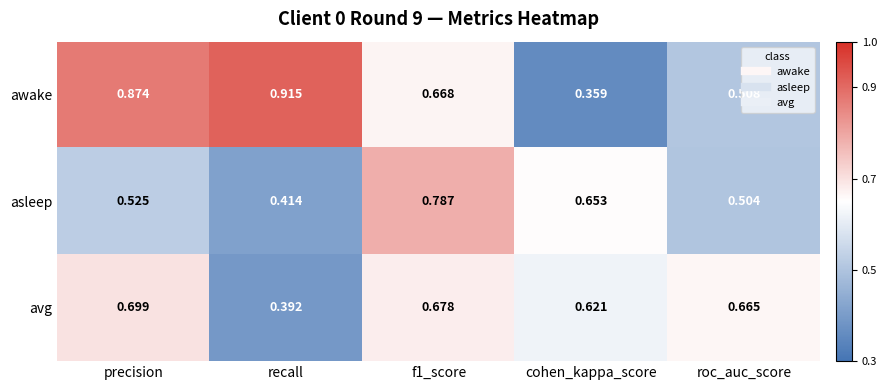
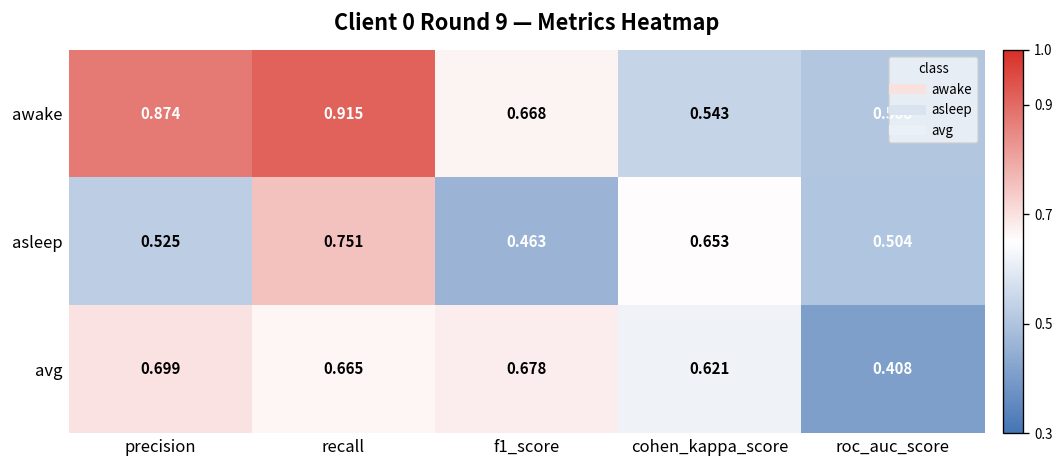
  {
    "awake": {
      "precision": 0.874,
      "recall": 0.915,
      "f1_score": 0.668,
-     "cohen_kappa_score": 0.359
+     "cohen_kappa_score": 0.543
    },
    "asleep": {
      "precision": 0.525,
-     "recall": 0.414,
-     "f1_score": 0.787,
+     "recall": 0.751,
+     "f1_score": 0.463,
      "cohen_kappa_score": 0.653,
      "roc_auc_score": 0.504
    },
    "avg": {
      "precision": 0.699,
-     "recall": 0.392,
+     "recall": 0.665,
      "f1_score": 0.678,
      "cohen_kappa_score": 0.621,
-     "roc_auc_score": 0.665
+     "roc_auc_score": 0.408
    }
  }
